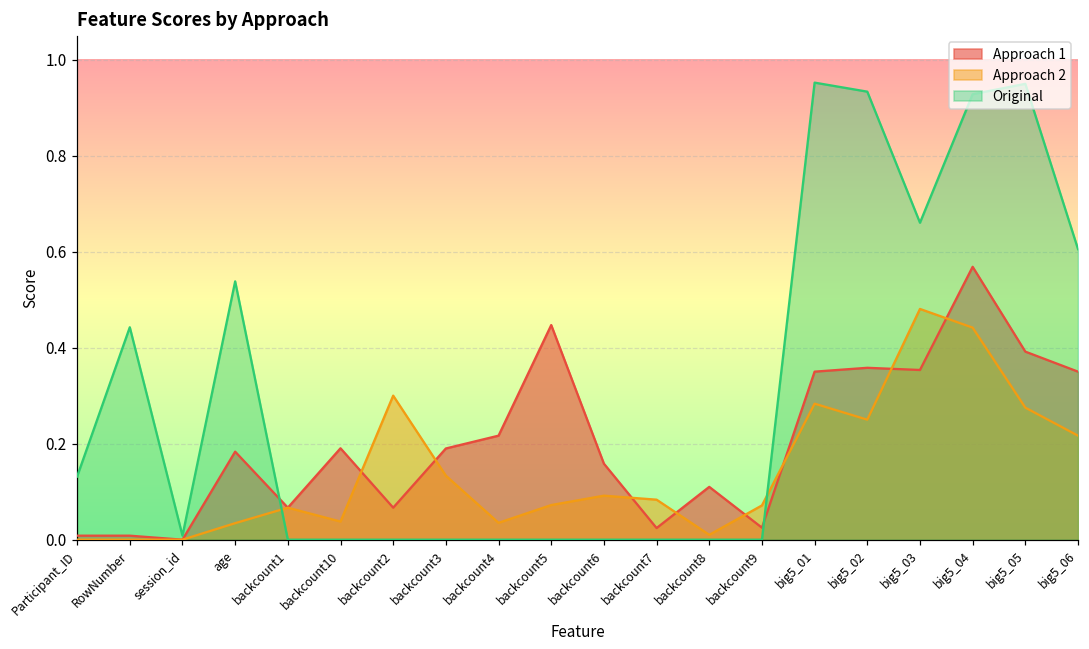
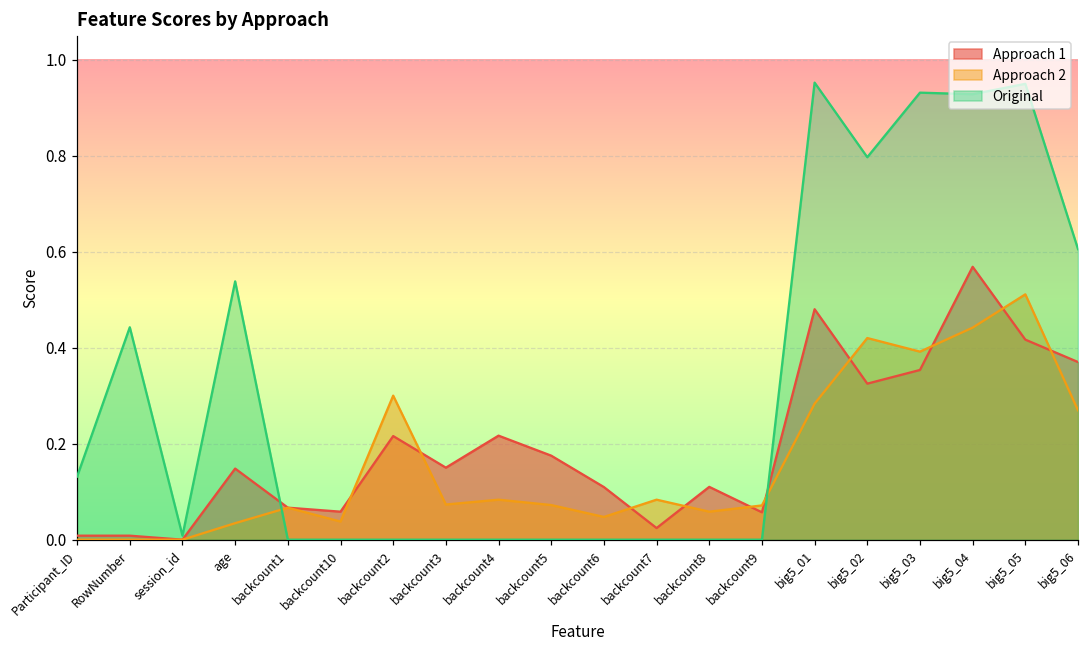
  {
    "Approach 1": {
      "Participant_ID": 0.01,
      "RowNumber": 0.01,
-     "age": 0.18,
-     "backcount10": 0.19,
-     "backcount2": 0.07,
-     "backcount3": 0.19,
+     "age": 0.15,
+     "backcount10": 0.06,
+     "backcount2": 0.22,
+     "backcount3": 0.15,
      "backcount4": 0.22,
-     "backcount5": 0.45,
-     "backcount6": 0.16,
+     "backcount5": 0.18,
+     "backcount6": 0.11,
      "backcount7": 0.02,
      "backcount8": 0.11,
-     "backcount9": 0.03,
-     "big5_01": 0.35,
-     "big5_02": 0.36,
+     "backcount9": 0.06,
+     "big5_01": 0.48,
+     "big5_02": 0.33,
      "big5_03": 0.35,
      "big5_04": 0.57,
-     "big5_05": 0.39,
-     "big5_06": 0.35
+     "big5_05": 0.42,
+     "big5_06": 0.37
    },
    "Approach 2": {
      "Participant_ID": 0.00,
      "RowNumber": 0.00,
      "age": 0.03,
      "backcount10": 0.04,
      "backcount2": 0.30,
-     "backcount3": 0.13,
-     "backcount4": 0.04,
+     "backcount3": 0.07,
+     "backcount4": 0.08,
      "backcount5": 0.07,
-     "backcount6": 0.09,
+     "backcount6": 0.05,
      "backcount7": 0.08,
-     "backcount8": 0.01,
+     "backcount8": 0.06,
      "backcount9": 0.07,
      "big5_01": 0.28,
-     "big5_02": 0.25,
-     "big5_03": 0.48,
+     "big5_02": 0.42,
+     "big5_03": 0.39,
      "big5_04": 0.44,
-     "big5_05": 0.28,
-     "big5_06": 0.22
+     "big5_05": 0.51,
+     "big5_06": 0.27
    },
    "Original": {
      "Participant_ID": 0.13,
      "RowNumber": 0.44,
      "session_id": 0.01,
      "age": 0.54,
      "backcount1": 0.00,
      "backcount10": 0.00,
      "backcount2": 0.00,
      "backcount3": 0.00,
      "backcount4": 0.00,
      "backcount5": 0.00,
      "backcount6": 0.00,
      "backcount7": 0.00,
      "backcount8": 0.00,
      "backcount9": 0.00,
      "big5_01": 0.95,
-     "big5_02": 0.93,
-     "big5_03": 0.66,
+     "big5_02": 0.80,
+     "big5_03": 0.93,
      "big5_06": 0.61
    }
  }
